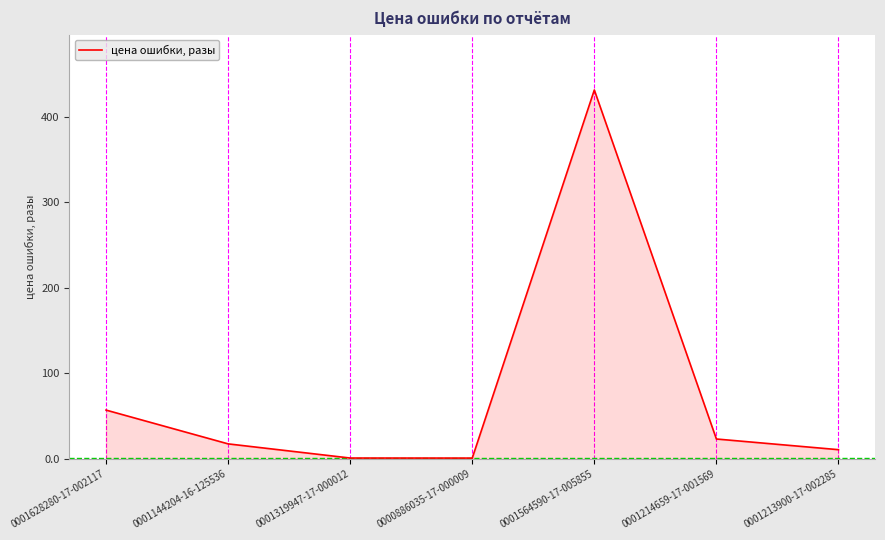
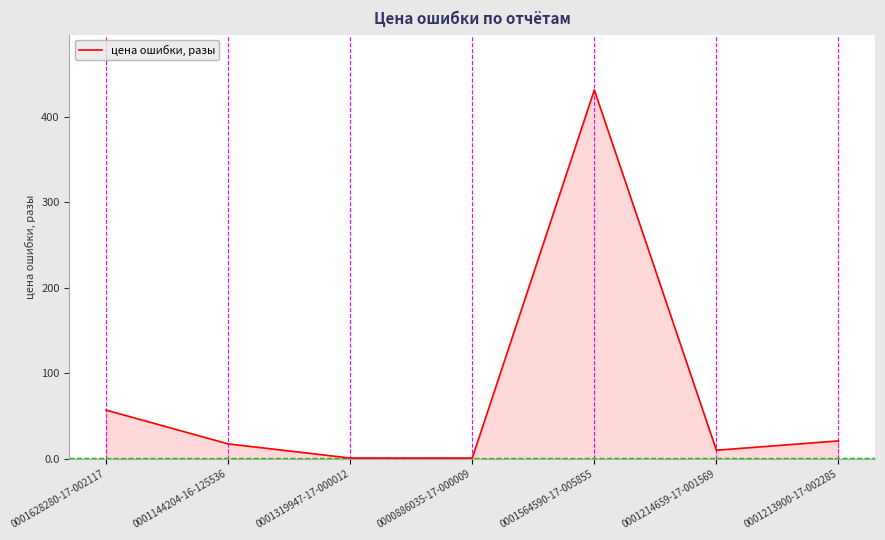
  {
    "0001628280-17-002117": 60,
    "0001144204-16-125536": 20,
    "0001319947-17-000012": 0,
    "0000886035-17-000009": 0,
    "0001564590-17-005855": 430,
-   "0001214659-17-001569": 20,
-   "0001213900-17-002285": 10
+   "0001214659-17-001569": 10,
+   "0001213900-17-002285": 20
  }
